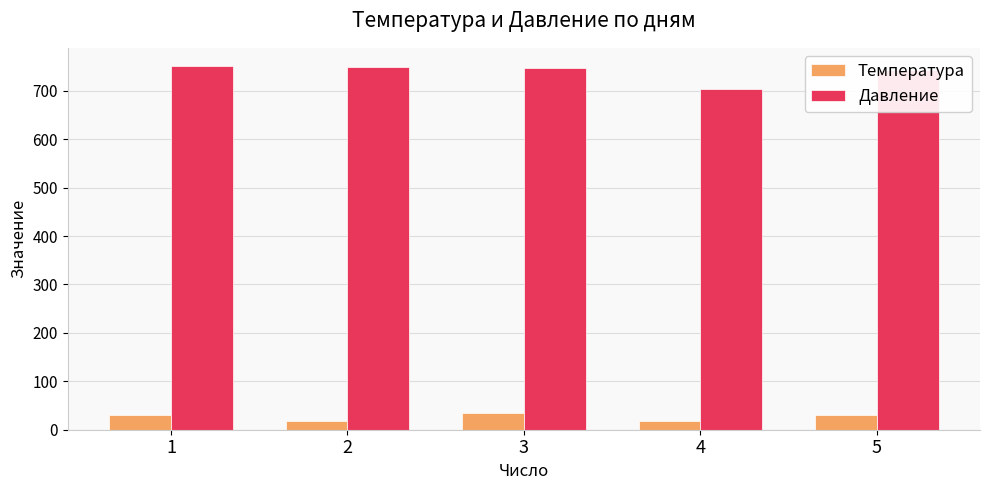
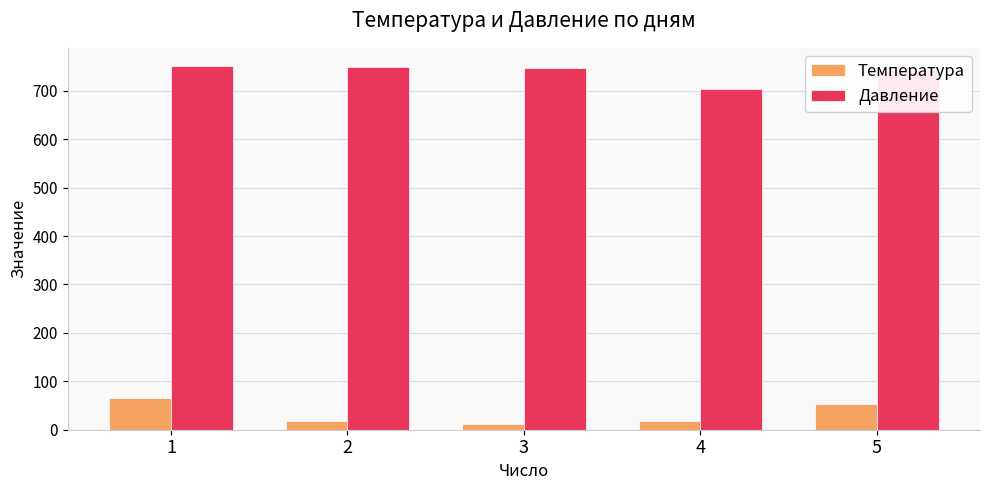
  {
    "Температура": {
-     "1": 30,
+     "1": 70,
      "2": 20,
-     "3": 30,
+     "3": 10,
      "4": 20,
-     "5": 30
+     "5": 50
    },
    "Давление": {
      "1": 750,
      "2": 750,
      "3": 750,
      "4": 700
    }
  }
